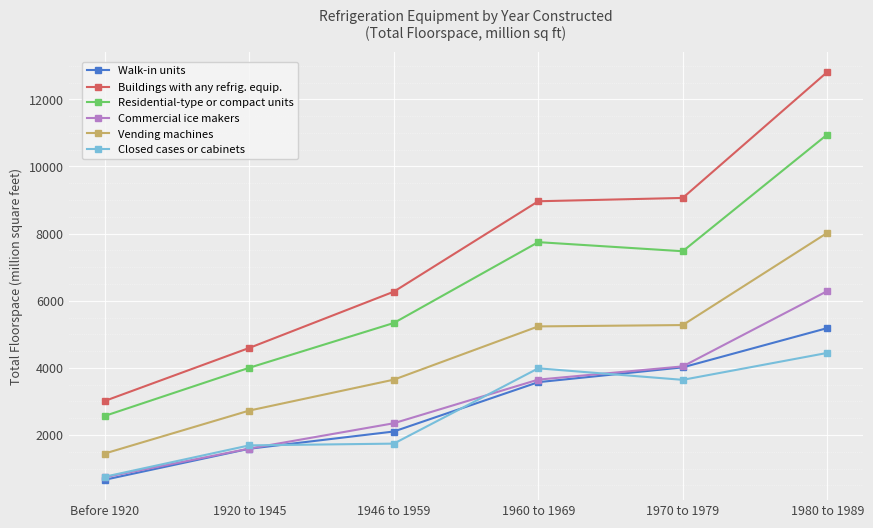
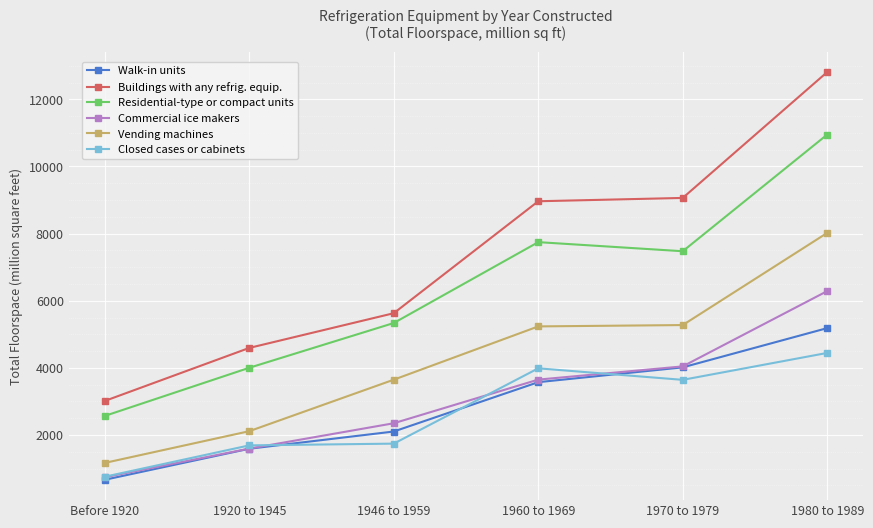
  {
    "Walk-in units": {
      "1946 to 1959": 2100,
      "1960 to 1969": 3600,
      "1980 to 1989": 5200
    },
    "Buildings with any refrig. equip.": {
      "Before 1920": 3000,
      "1920 to 1945": 4600,
-     "1946 to 1959": 6300,
+     "1946 to 1959": 5600,
      "1960 to 1969": 9000,
      "1970 to 1979": 9100,
      "1980 to 1989": 12800
    },
    "Residential-type or compact units": {
      "Before 1920": 2600,
      "1920 to 1945": 4000,
      "1946 to 1959": 5300,
      "1960 to 1969": 7700,
      "1970 to 1979": 7500,
      "1980 to 1989": 11000
    },
    "Commercial ice makers": {
      "1946 to 1959": 2400,
      "1960 to 1969": 3700,
      "1980 to 1989": 6300
    },
    "Vending machines": {
-     "Before 1920": 1400,
-     "1920 to 1945": 2700,
+     "Before 1920": 1200,
+     "1920 to 1945": 2100,
      "1946 to 1959": 3600,
      "1960 to 1969": 5200,
      "1970 to 1979": 5300,
      "1980 to 1989": 8000
    },
    "Closed cases or cabinets": {
      "1920 to 1945": 1700,
      "1946 to 1959": 1700,
      "1960 to 1969": 4000,
      "1970 to 1979": 3600,
      "1980 to 1989": 4400
    }
  }
